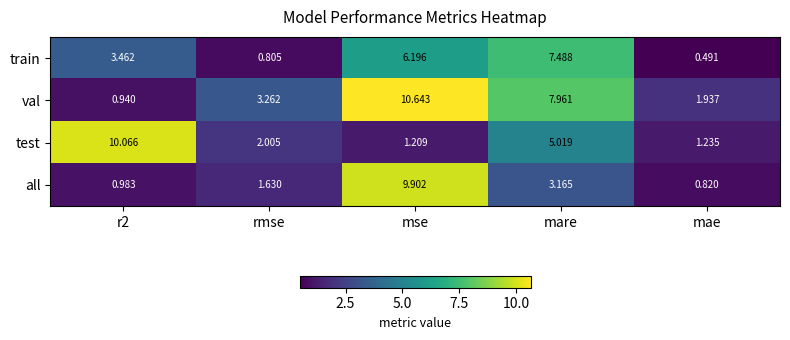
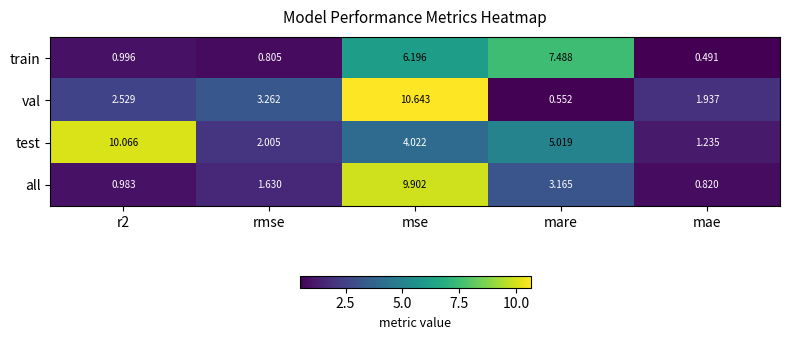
  {
    "train": {
-     "r2": 3.462,
+     "r2": 0.996,
      "rmse": 0.805,
      "mse": 6.196,
      "mare": 7.488,
      "mae": 0.491
    },
    "val": {
-     "r2": 0.940,
+     "r2": 2.529,
      "rmse": 3.262,
      "mse": 10.643,
-     "mare": 7.961,
+     "mare": 0.552,
      "mae": 1.937
    },
    "test": {
      "r2": 10.066,
      "rmse": 2.005,
-     "mse": 1.209,
+     "mse": 4.022,
      "mare": 5.019,
      "mae": 1.235
    },
    "all": {
      "r2": 0.983,
      "rmse": 1.630,
      "mse": 9.902,
      "mare": 3.165,
      "mae": 0.820
    }
  }
